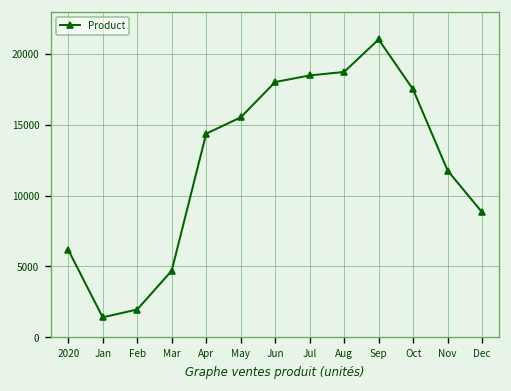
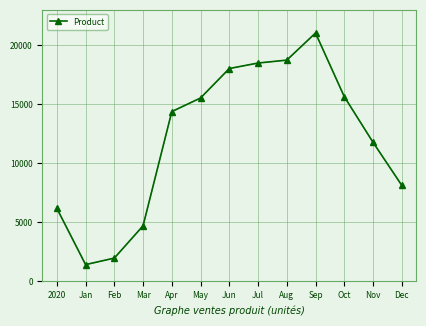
  {
    "2020": 6200,
    "Jan": 1400,
    "Feb": 2000,
    "Mar": 4700,
    "Apr": 14400,
    "May": 15500,
    "Jun": 18000,
    "Jul": 18500,
    "Aug": 18700,
    "Sep": 21000,
-   "Oct": 17500,
+   "Oct": 15600,
    "Nov": 11800,
-   "Dec": 8800
+   "Dec": 8100
  }
